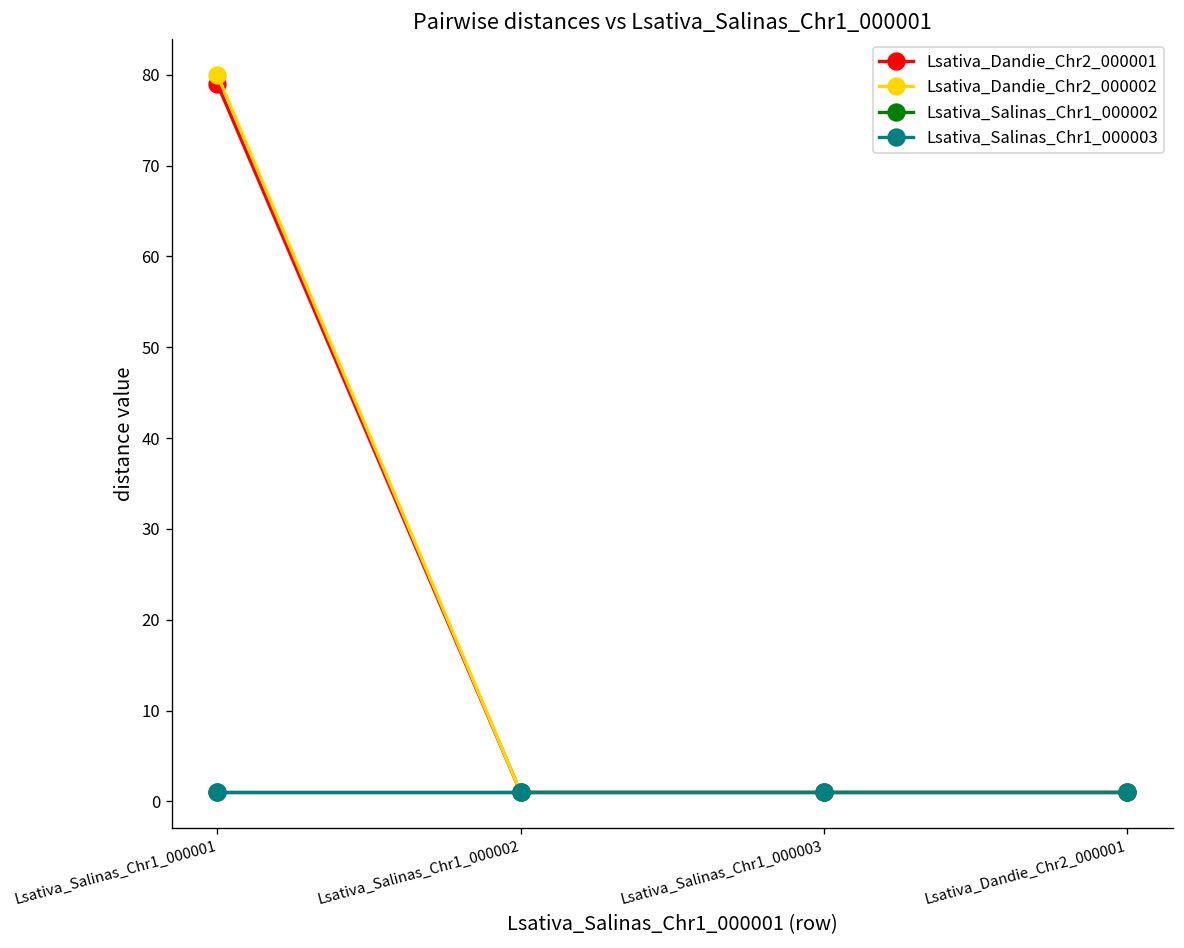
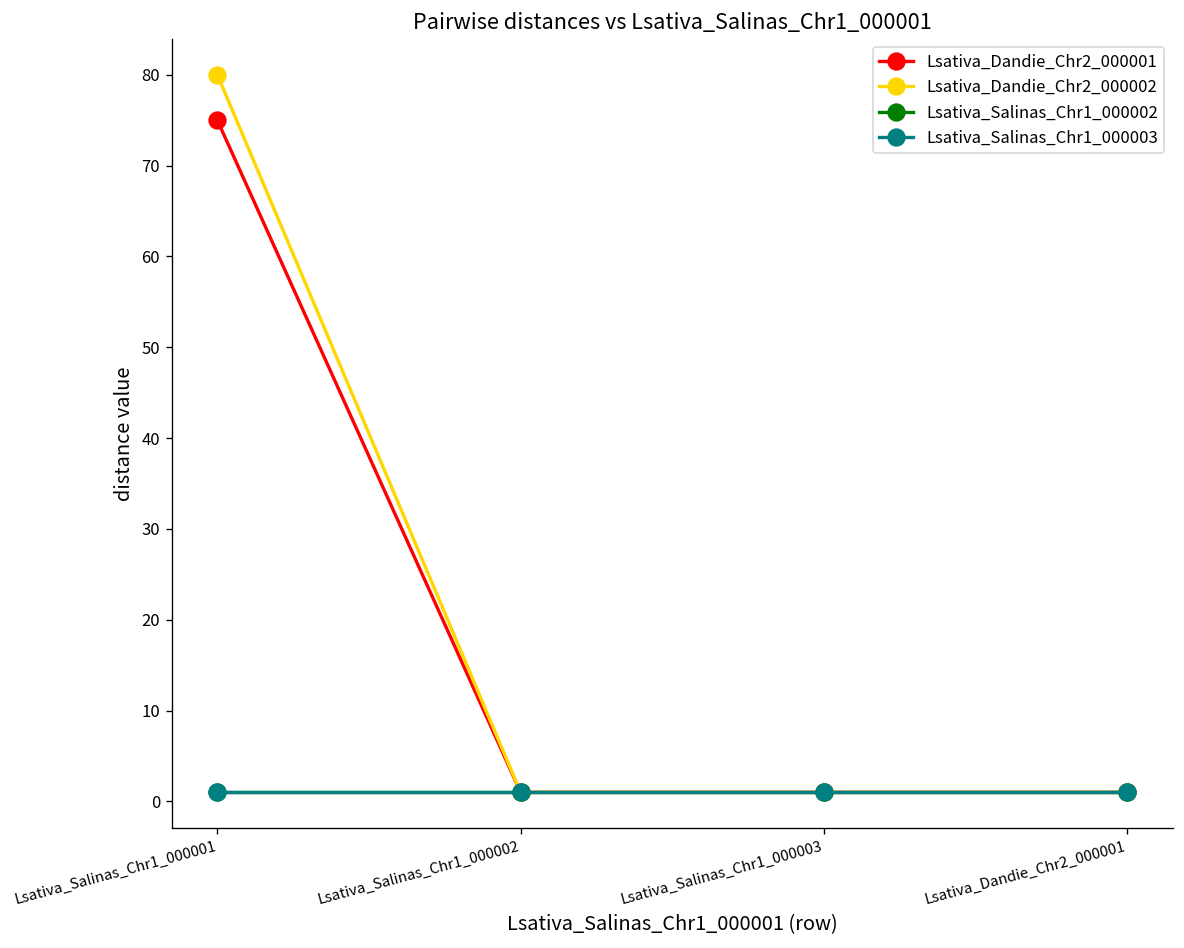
  {
    "Lsativa_Dandie_Chr2_000001": {
-     "Lsativa_Salinas_Chr1_000001": 79
+     "Lsativa_Salinas_Chr1_000001": 75
    },
    "Lsativa_Dandie_Chr2_000002": {
      "Lsativa_Salinas_Chr1_000001": 80
    },
    "Lsativa_Salinas_Chr1_000003": {
      "Lsativa_Salinas_Chr1_000001": 1
    }
  }
